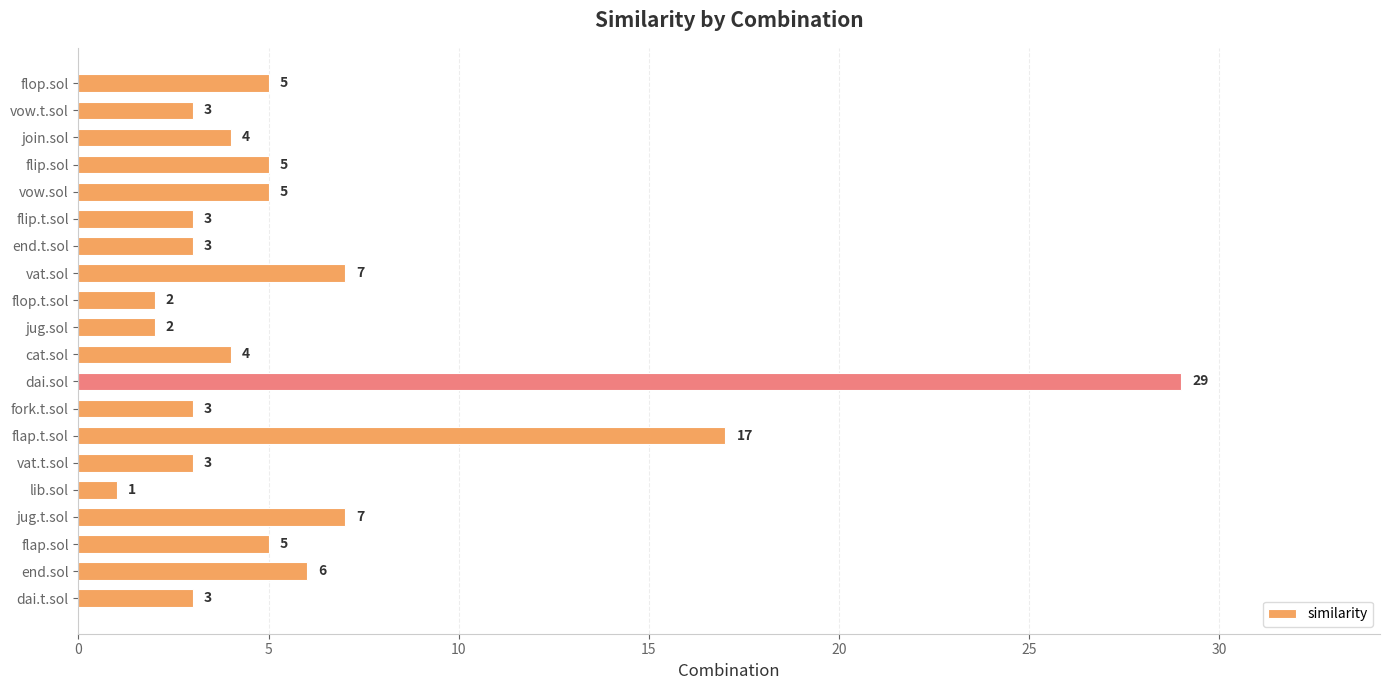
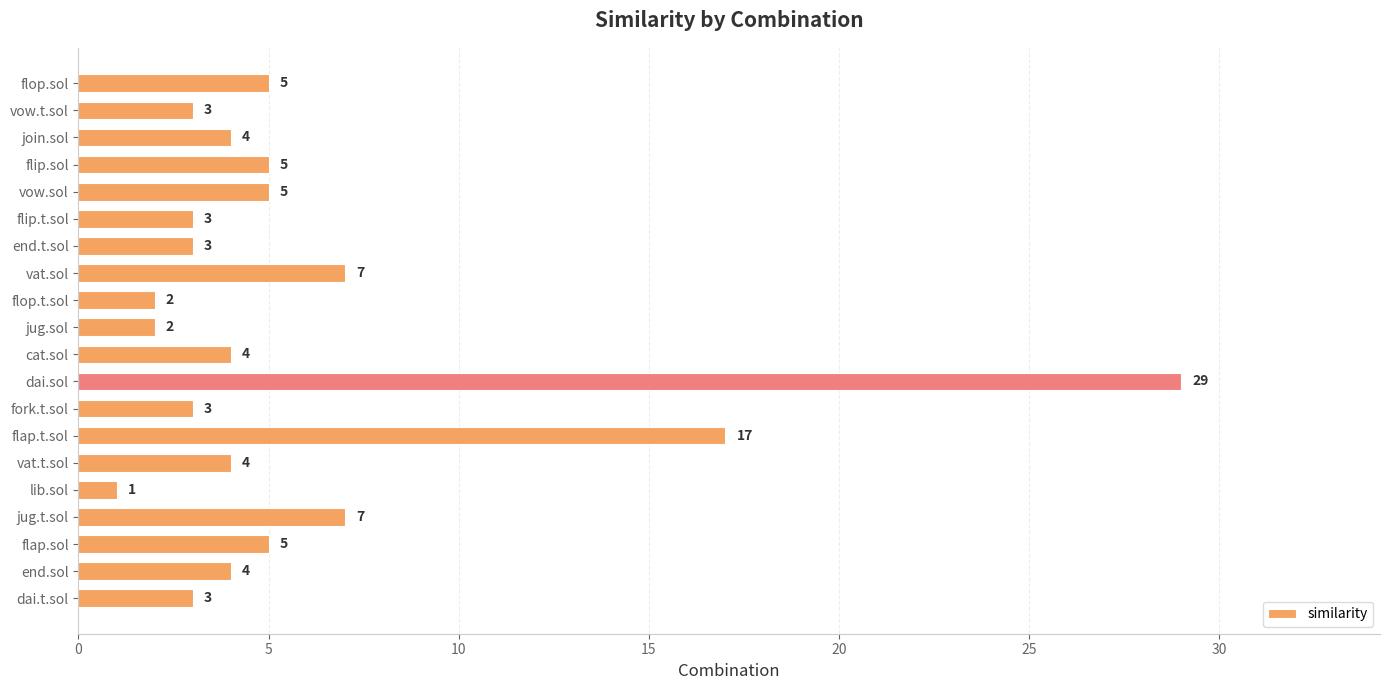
  {
    "flop.sol": 5,
    "vow.t.sol": 3,
    "join.sol": 4,
    "flip.sol": 5,
    "vow.sol": 5,
    "flip.t.sol": 3,
    "end.t.sol": 3,
    "vat.sol": 7,
    "flop.t.sol": 2,
    "jug.sol": 2,
    "cat.sol": 4,
    "dai.sol": 29,
    "fork.t.sol": 3,
    "flap.t.sol": 17,
-   "vat.t.sol": 3,
+   "vat.t.sol": 4,
    "lib.sol": 1,
    "jug.t.sol": 7,
    "flap.sol": 5,
-   "end.sol": 6,
+   "end.sol": 4,
    "dai.t.sol": 3
  }
